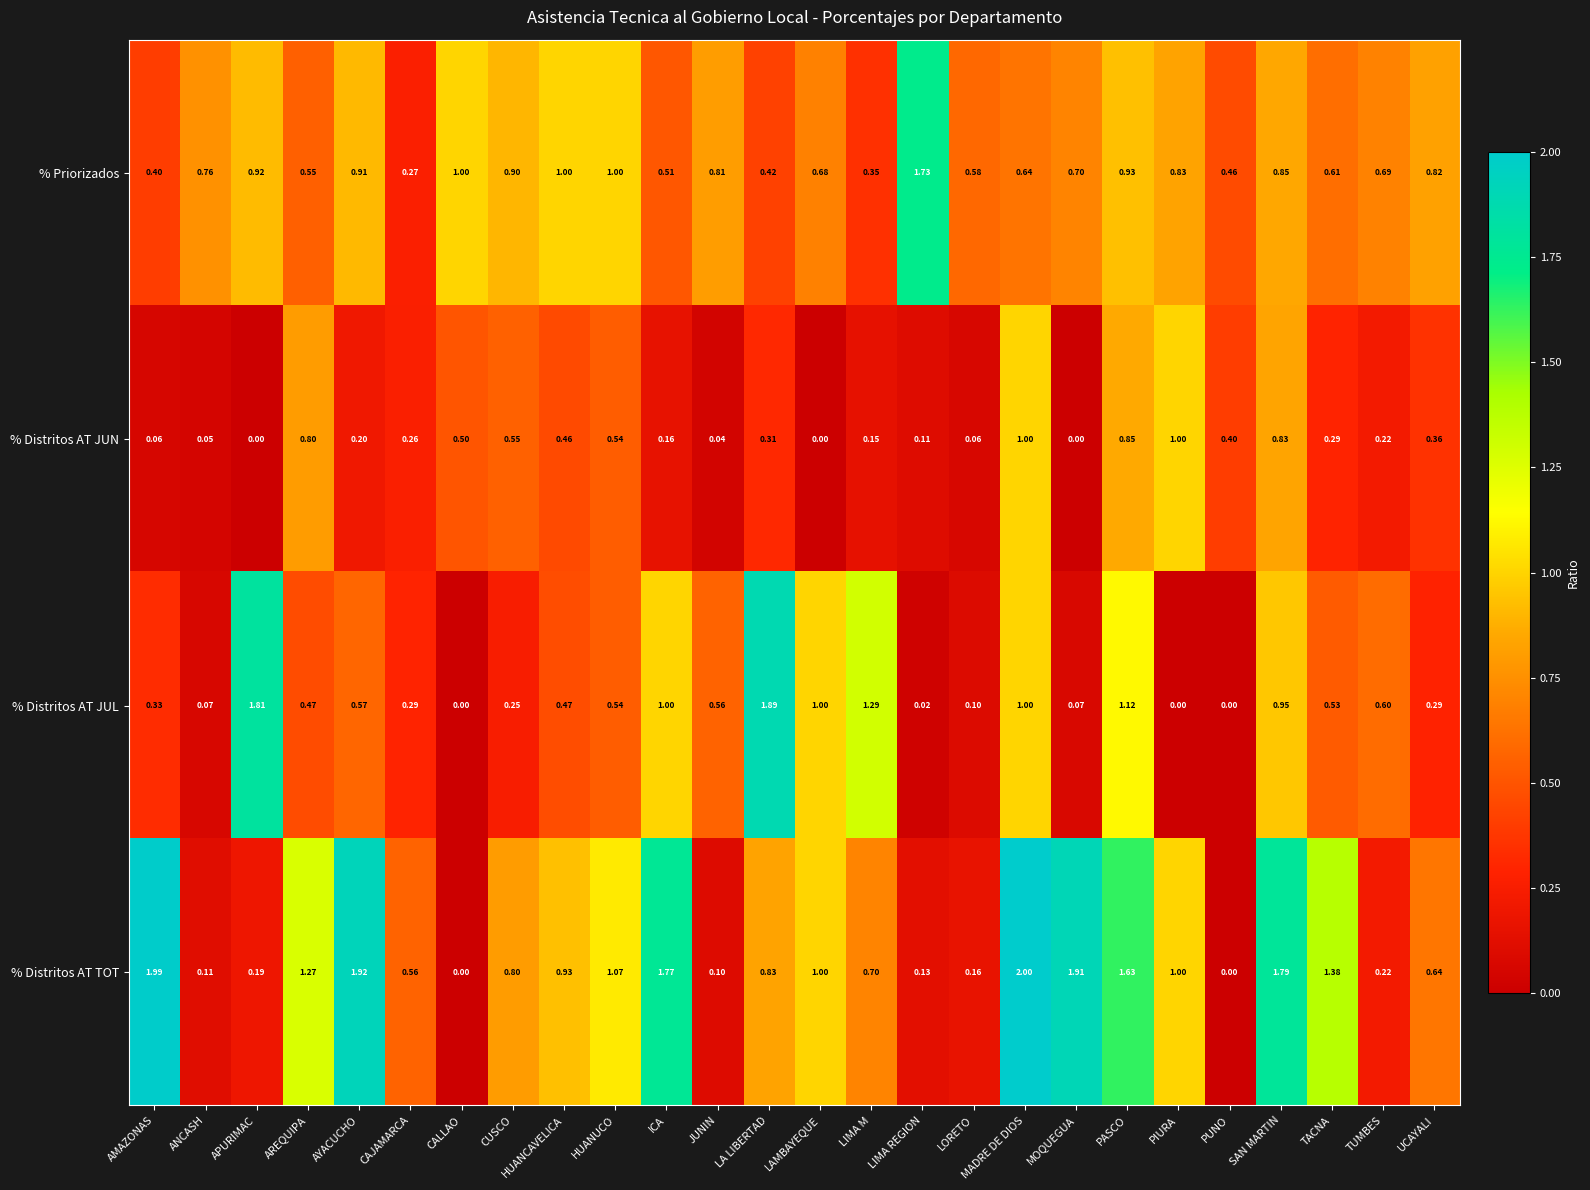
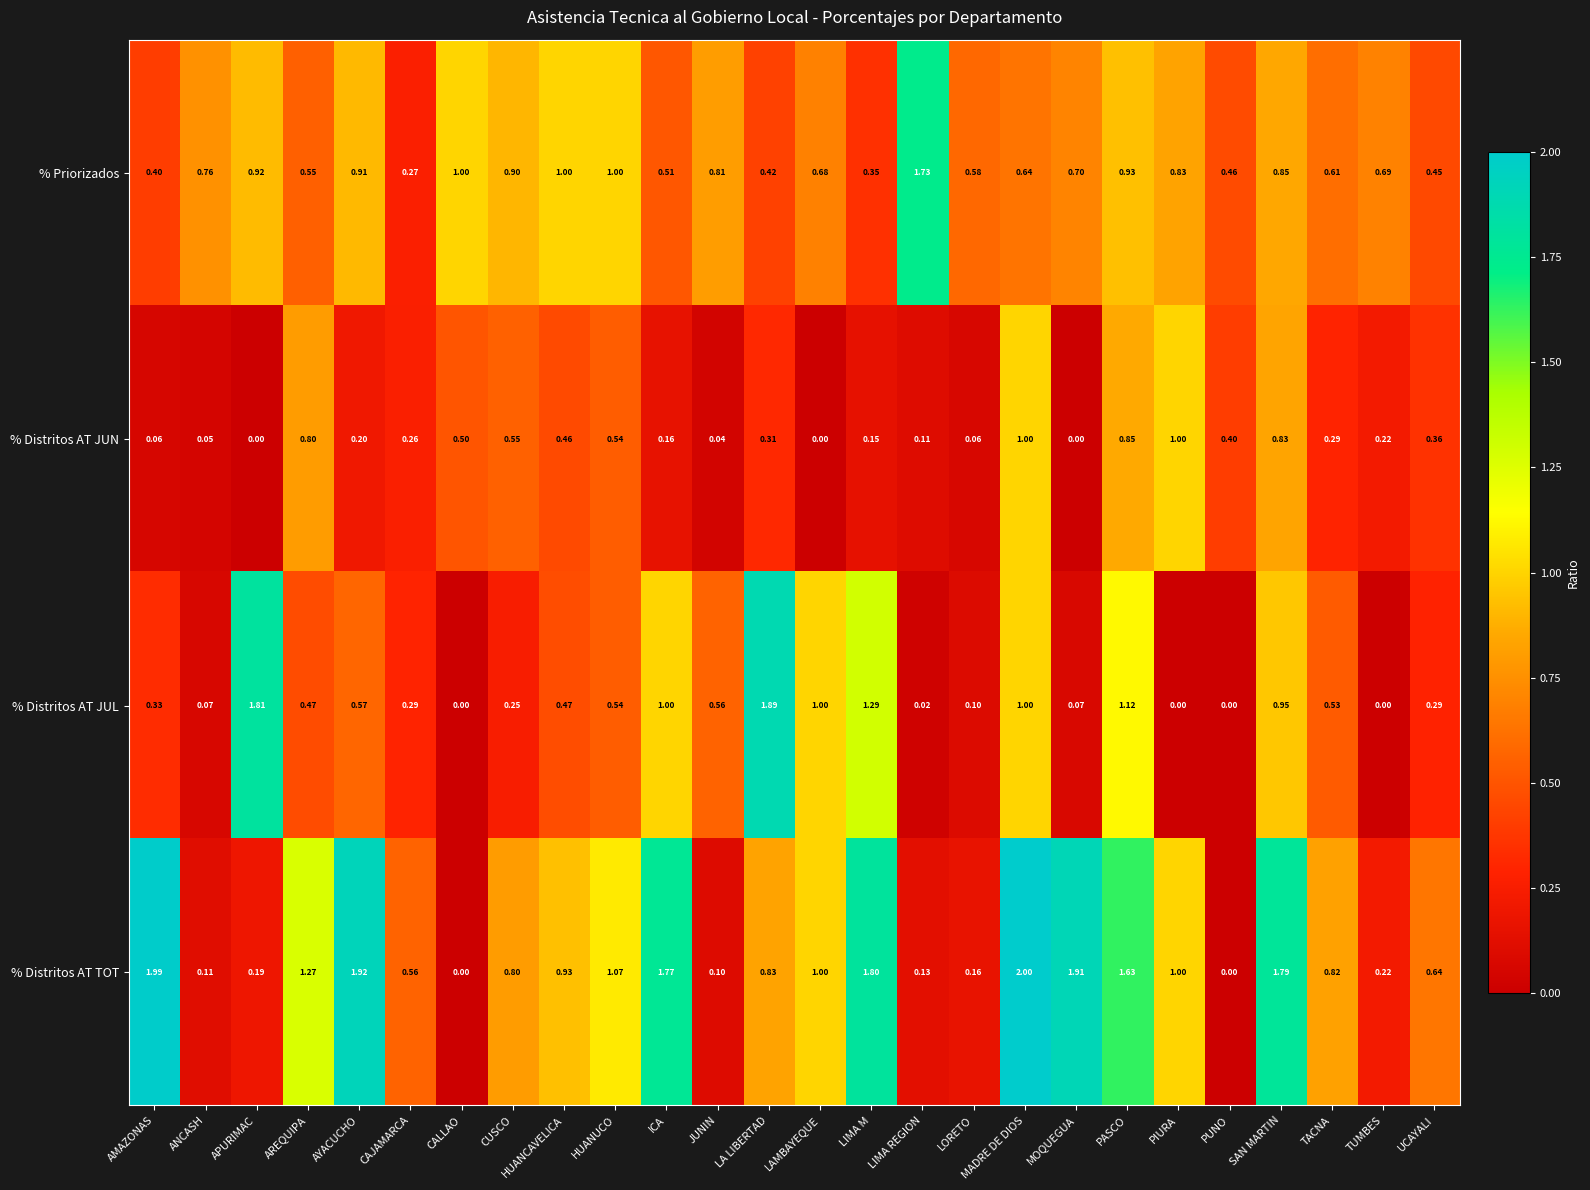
  {
    "% Priorizados": {
      "AMAZONAS": 0.40,
      "ANCASH": 0.76,
      "APURIMAC": 0.92,
      "AREQUIPA": 0.55,
      "AYACUCHO": 0.91,
      "CAJAMARCA": 0.27,
      "CALLAO": 1.00,
      "CUSCO": 0.90,
      "HUANCAVELICA": 1.00,
      "HUANUCO": 1.00,
      "ICA": 0.51,
      "JUNIN": 0.81,
      "LA LIBERTAD": 0.42,
      "LAMBAYEQUE": 0.68,
      "LIMA M": 0.35,
      "LIMA REGION": 1.73,
      "LORETO": 0.58,
      "MADRE DE DIOS": 0.64,
      "MOQUEGUA": 0.70,
      "PASCO": 0.93,
      "PIURA": 0.83,
      "PUNO": 0.46,
      "SAN MARTIN": 0.85,
      "TACNA": 0.61,
      "TUMBES": 0.69,
-     "UCAYALI": 0.82
+     "UCAYALI": 0.45
    },
    "% Distritos AT JUN": {
      "AMAZONAS": 0.06,
      "ANCASH": 0.05,
      "APURIMAC": 0.00,
      "AREQUIPA": 0.80,
      "AYACUCHO": 0.20,
      "CAJAMARCA": 0.26,
      "CALLAO": 0.50,
      "CUSCO": 0.55,
      "HUANCAVELICA": 0.46,
      "HUANUCO": 0.54,
      "ICA": 0.16,
      "JUNIN": 0.04,
      "LA LIBERTAD": 0.31,
      "LAMBAYEQUE": 0.00,
      "LIMA M": 0.15,
      "LIMA REGION": 0.11,
      "LORETO": 0.06,
      "MADRE DE DIOS": 1.00,
      "MOQUEGUA": 0.00,
      "PASCO": 0.85,
      "PIURA": 1.00,
      "PUNO": 0.40,
      "SAN MARTIN": 0.83,
      "TACNA": 0.29,
      "TUMBES": 0.22,
      "UCAYALI": 0.36
    },
    "% Distritos AT JUL": {
      "AMAZONAS": 0.33,
      "ANCASH": 0.07,
      "APURIMAC": 1.81,
      "AREQUIPA": 0.47,
      "AYACUCHO": 0.57,
      "CAJAMARCA": 0.29,
      "CALLAO": 0.00,
      "CUSCO": 0.25,
      "HUANCAVELICA": 0.47,
      "HUANUCO": 0.54,
      "ICA": 1.00,
      "JUNIN": 0.56,
      "LA LIBERTAD": 1.89,
      "LAMBAYEQUE": 1.00,
      "LIMA M": 1.29,
      "LIMA REGION": 0.02,
      "LORETO": 0.10,
      "MADRE DE DIOS": 1.00,
      "MOQUEGUA": 0.07,
      "PASCO": 1.12,
      "PIURA": 0.00,
      "PUNO": 0.00,
      "SAN MARTIN": 0.95,
      "TACNA": 0.53,
-     "TUMBES": 0.60,
+     "TUMBES": 0.00,
      "UCAYALI": 0.29
    },
    "% Distritos AT TOT": {
      "AMAZONAS": 1.99,
      "ANCASH": 0.11,
      "APURIMAC": 0.19,
      "AREQUIPA": 1.27,
      "AYACUCHO": 1.92,
      "CAJAMARCA": 0.56,
      "CALLAO": 0.00,
      "CUSCO": 0.80,
      "HUANCAVELICA": 0.93,
      "HUANUCO": 1.07,
      "ICA": 1.77,
      "JUNIN": 0.10,
      "LA LIBERTAD": 0.83,
      "LAMBAYEQUE": 1.00,
-     "LIMA M": 0.70,
+     "LIMA M": 1.80,
      "LIMA REGION": 0.13,
      "LORETO": 0.16,
      "MADRE DE DIOS": 2.00,
      "MOQUEGUA": 1.91,
      "PASCO": 1.63,
      "PIURA": 1.00,
      "PUNO": 0.00,
      "SAN MARTIN": 1.79,
-     "TACNA": 1.38,
+     "TACNA": 0.82,
      "TUMBES": 0.22,
      "UCAYALI": 0.64
    }
  }
